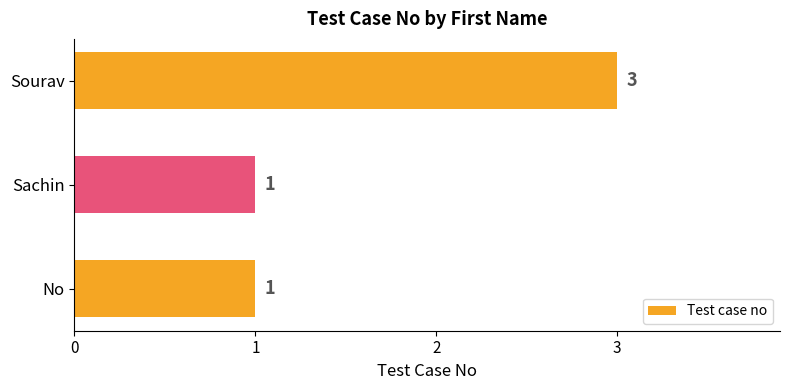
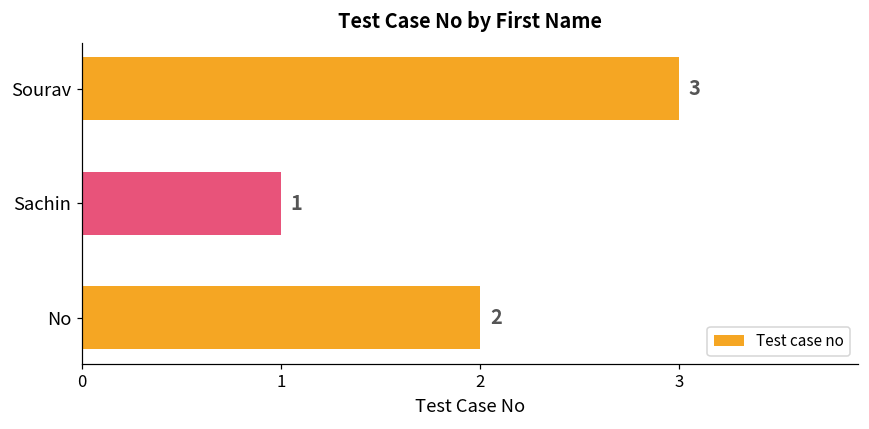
  {
    "Sourav": 3,
    "Sachin": 1,
-   "No": 1
+   "No": 2
  }
